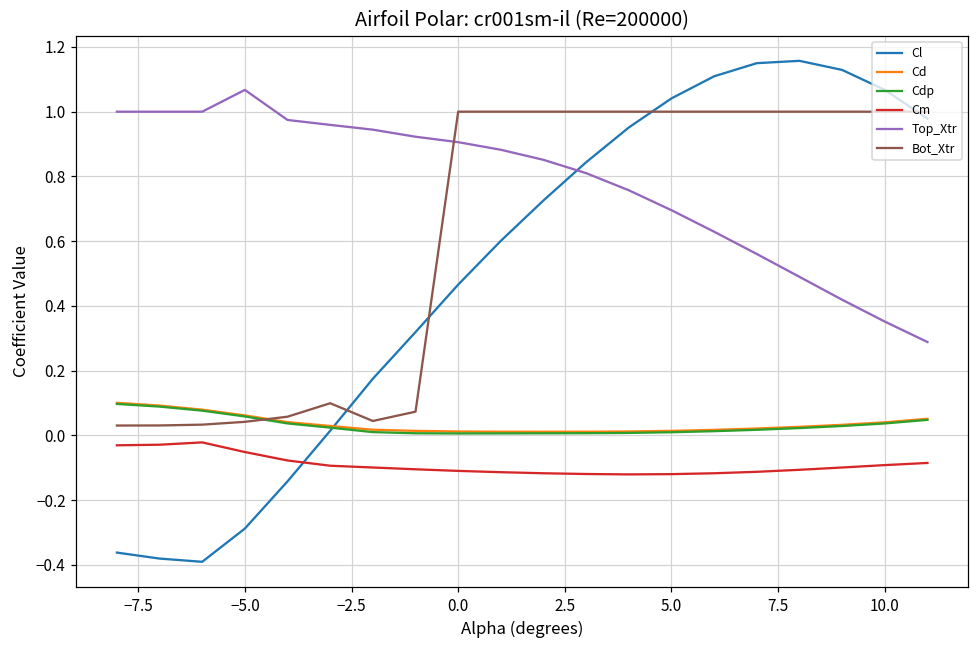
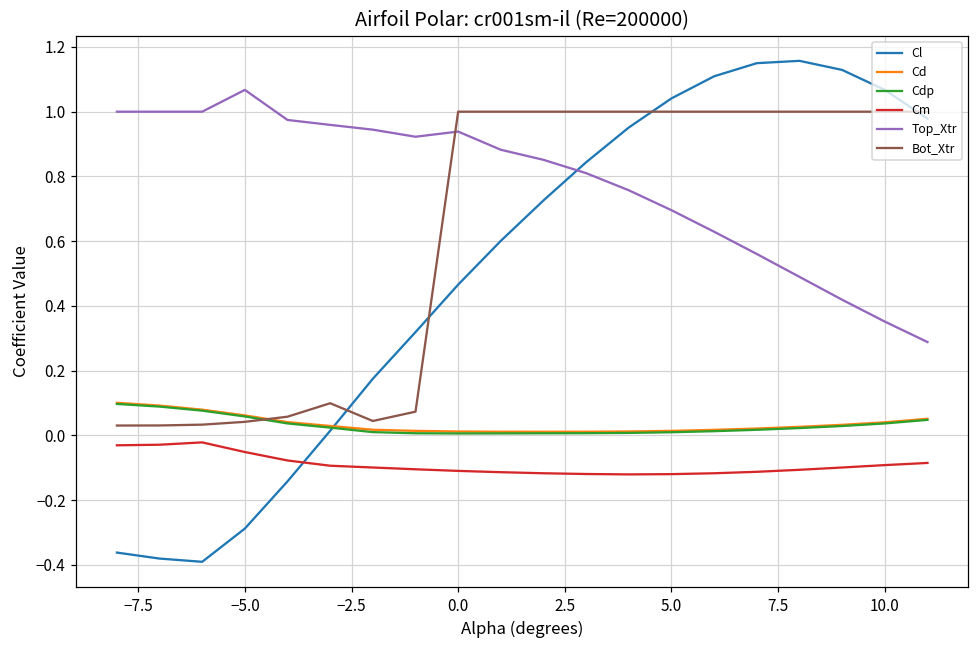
  {
    "Cl": {
      "−5.0": -0.29,
      "0.0": 0.47,
      "5.0": 1.04
    },
    "Cm": {
      "−5.0": -0.05,
      "0.0": -0.11,
      "5.0": -0.12,
      "10.0": -0.09
    },
    "Top_Xtr": {
      "−5.0": 1.07,
-     "0.0": 0.91,
+     "0.0": 0.94,
      "5.0": 0.70,
      "10.0": 0.35
    },
    "Bot_Xtr": {
      "−5.0": 0.04,
      "0.0": 1.00,
      "5.0": 1.00
    }
  }
